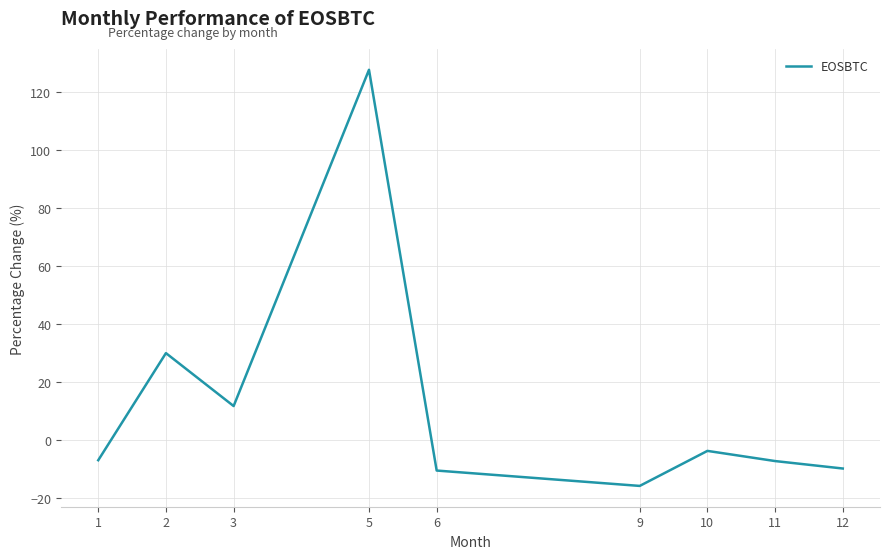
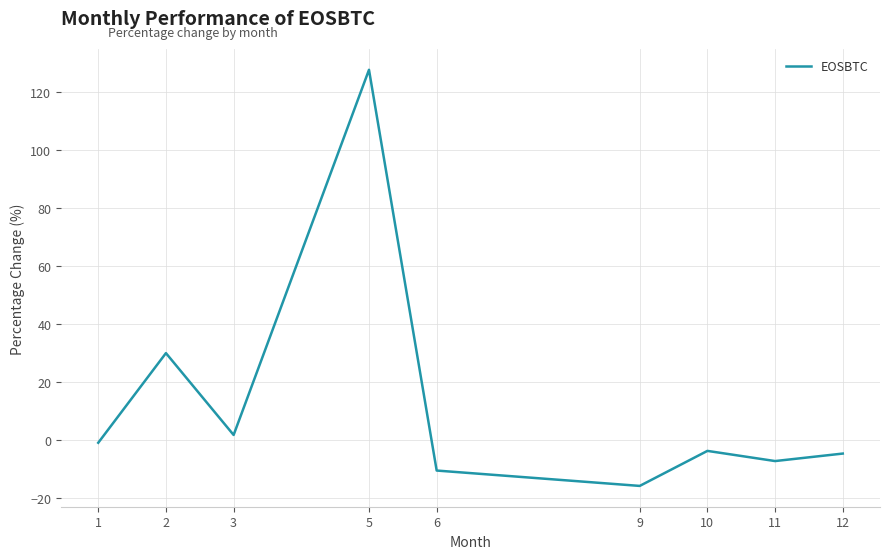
  {
-   "1": -7,
+   "1": -1,
    "2": 30,
-   "3": 12,
+   "3": 2,
    "5": 128,
    "6": -11,
    "9": -16,
    "10": -4,
    "11": -7,
-   "12": -10
+   "12": -5
  }
